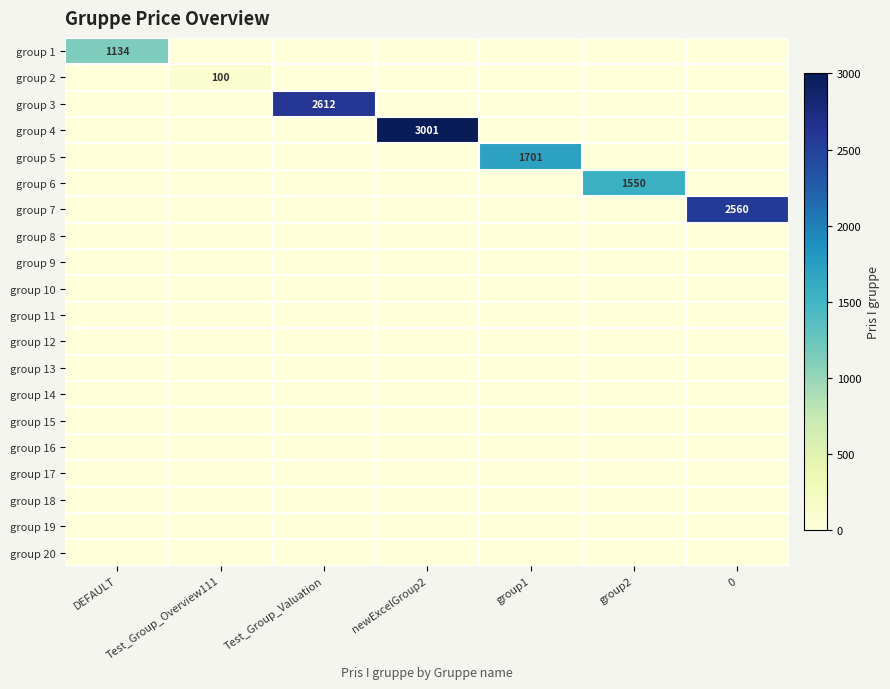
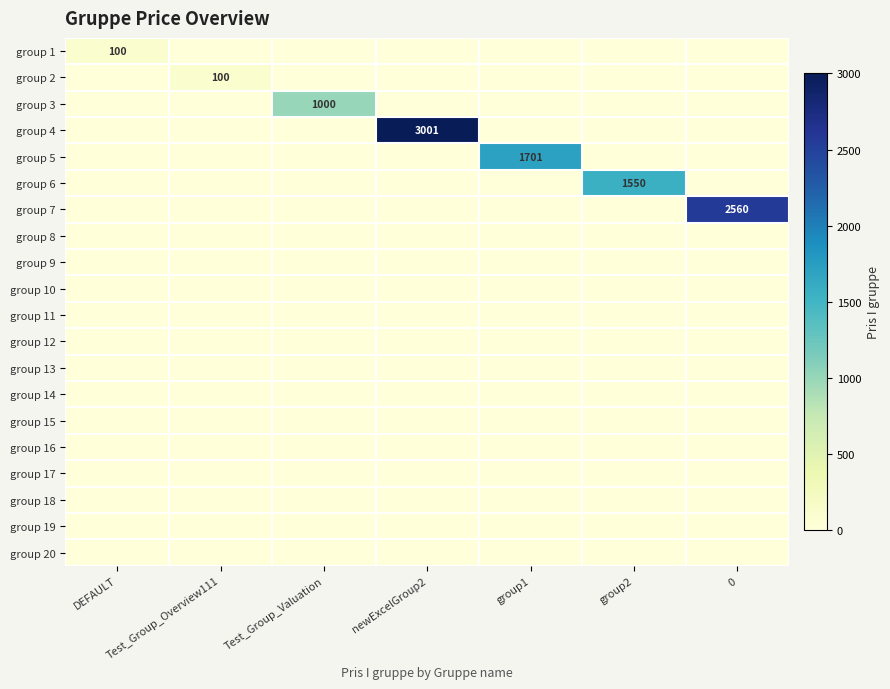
  {
    "group 1": {
-     "DEFAULT": 1134
+     "DEFAULT": 100
    },
    "group 2": {
      "Test_Group_Overview111": 100
    },
    "group 3": {
-     "Test_Group_Valuation": 2612
+     "Test_Group_Valuation": 1000
    },
    "group 4": {
      "newExcelGroup2": 3001
    },
    "group 5": {
      "group1": 1701
    },
    "group 6": {
      "group2": 1550
    },
    "group 7": {
      "0": 2560
    }
  }
